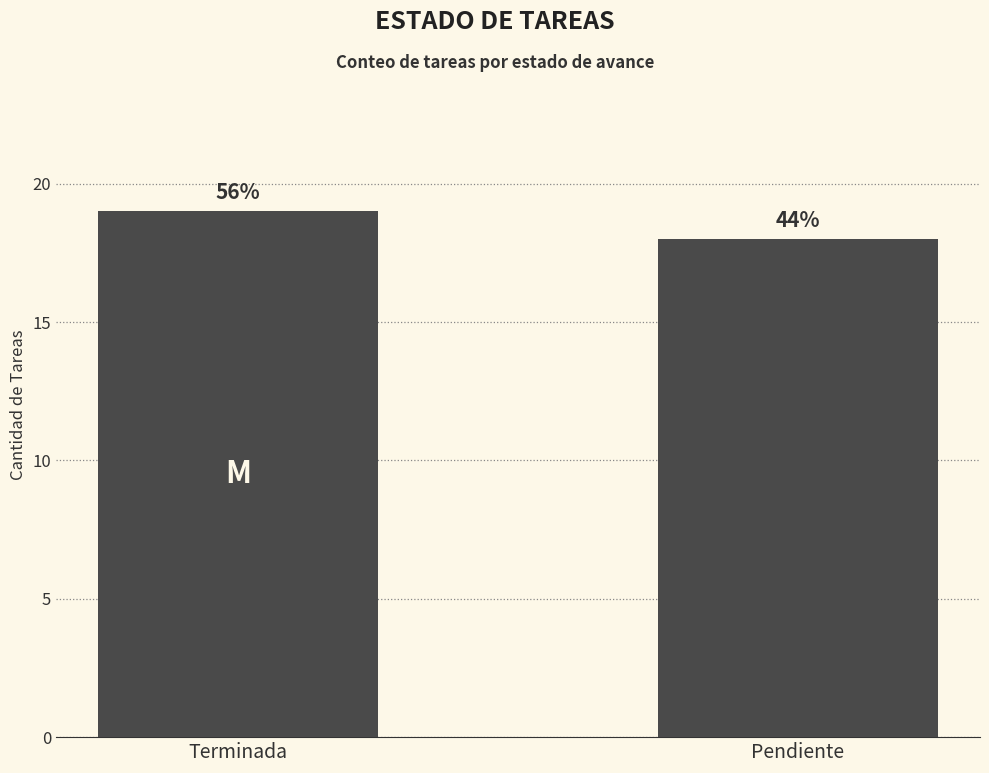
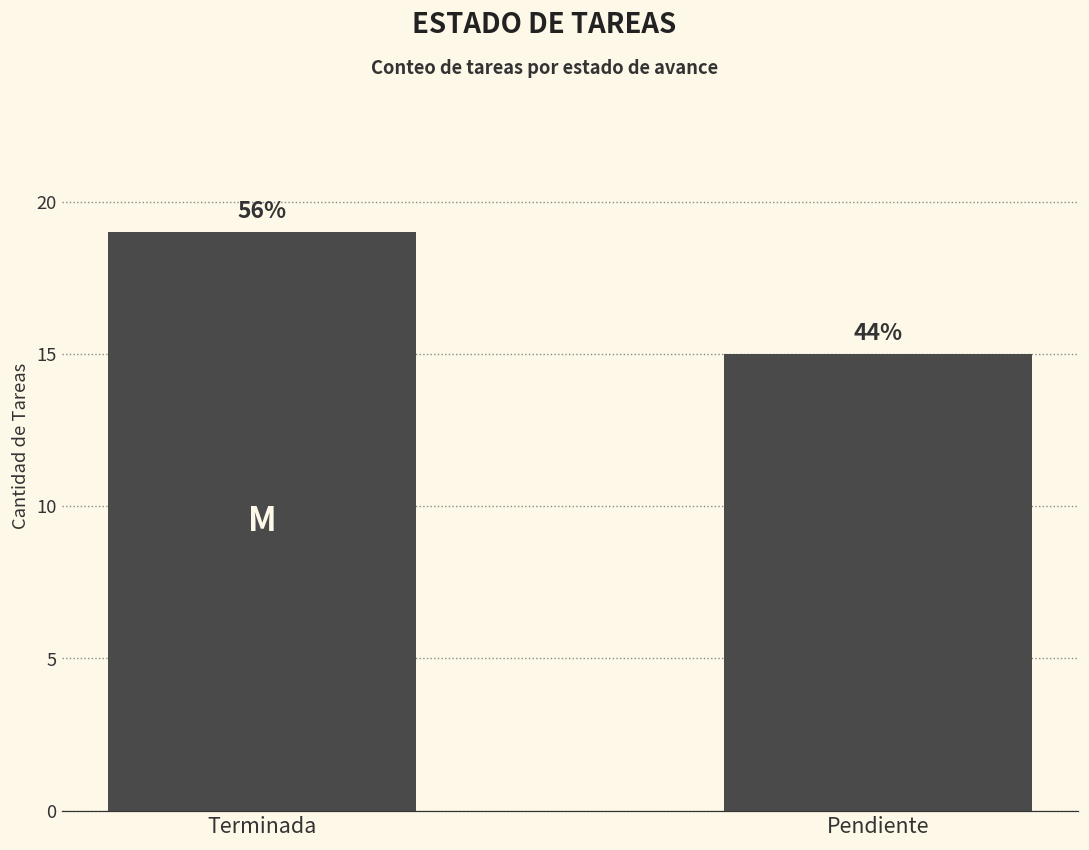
  {
-   "Pendiente": 18
+   "Pendiente": 15
  }
